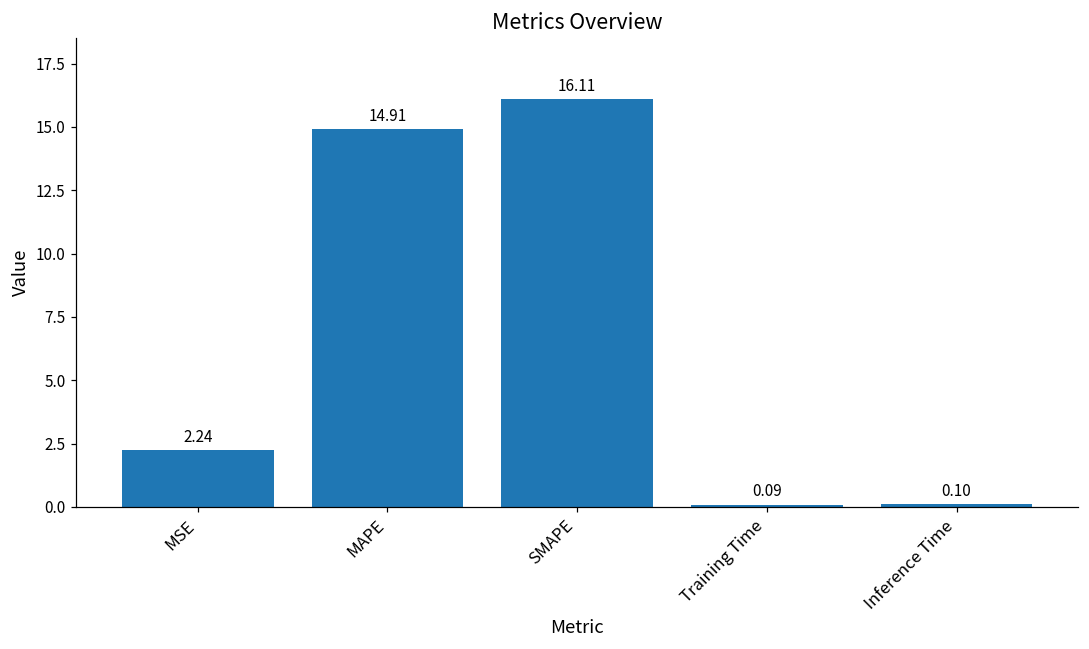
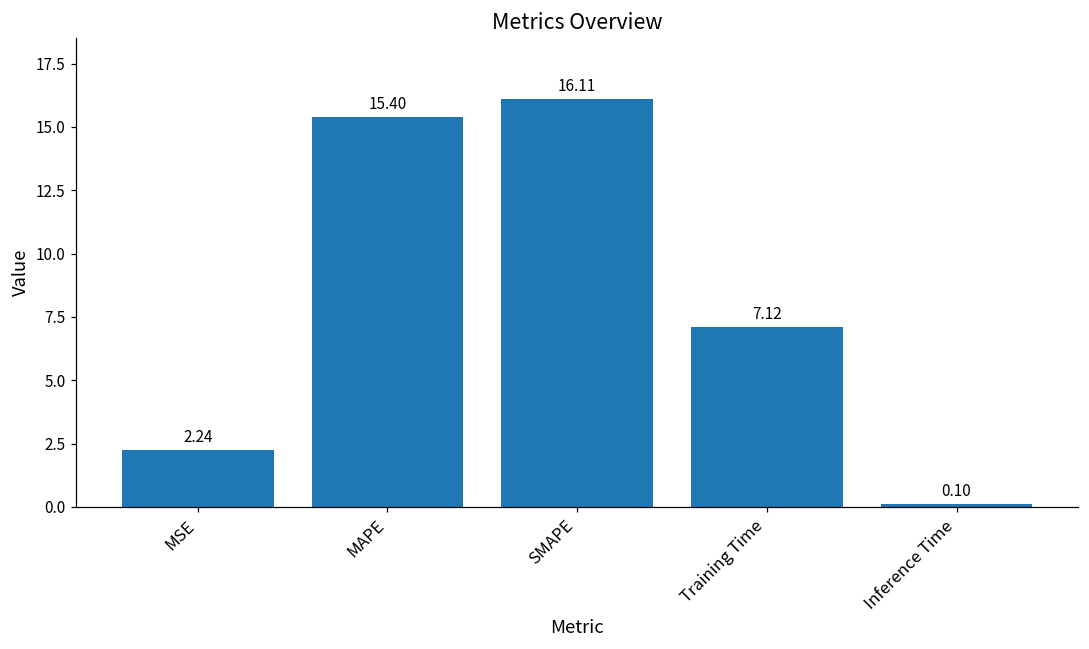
  {
    "MSE": 2.24,
-   "MAPE": 14.91,
+   "MAPE": 15.40,
    "SMAPE": 16.11,
-   "Training Time": 0.09,
+   "Training Time": 7.12,
    "Inference Time": 0.10
  }
